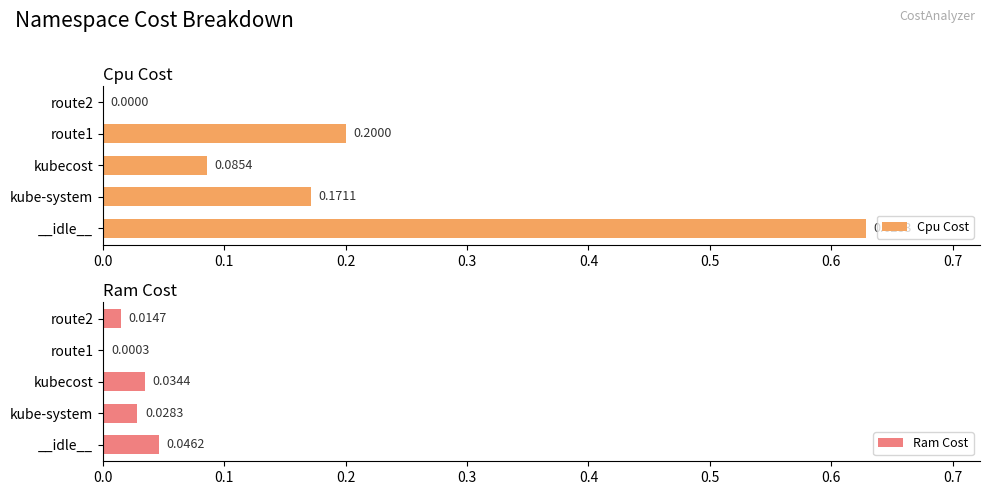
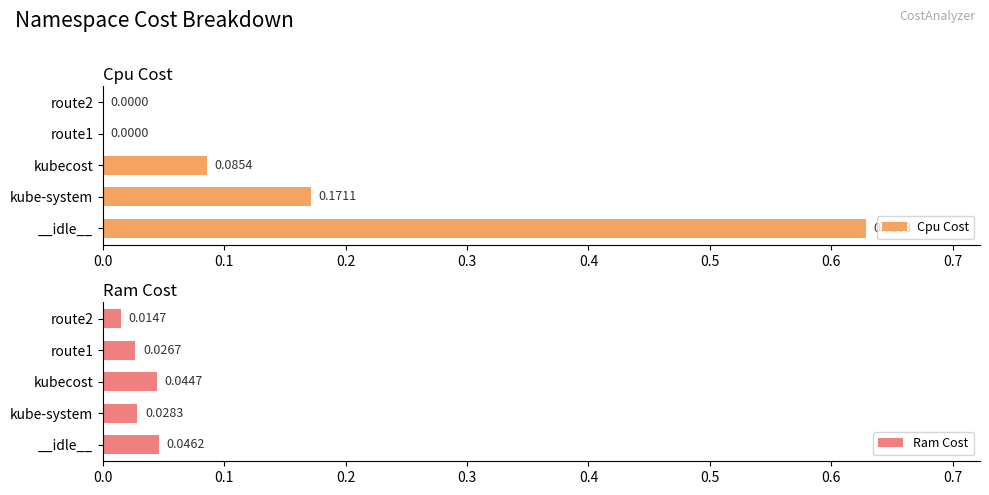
  {
    "Cpu Cost": {
      "route2": 0.0000,
-     "route1": 0.2000,
+     "route1": 0.0000,
      "kubecost": 0.0854,
      "kube-system": 0.1711
    },
    "Ram Cost": {
      "route2": 0.0147,
-     "route1": 0.0003,
-     "kubecost": 0.0344,
+     "route1": 0.0267,
+     "kubecost": 0.0447,
      "kube-system": 0.0283,
      "__idle__": 0.0462
    }
  }
